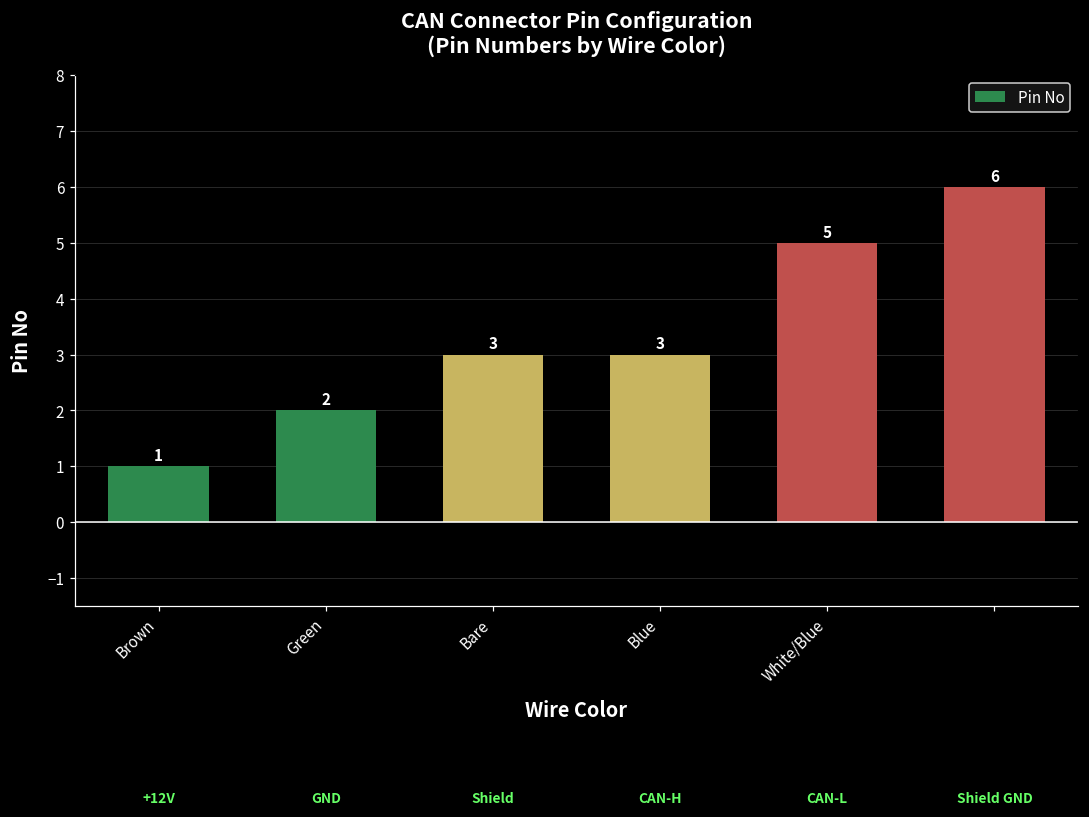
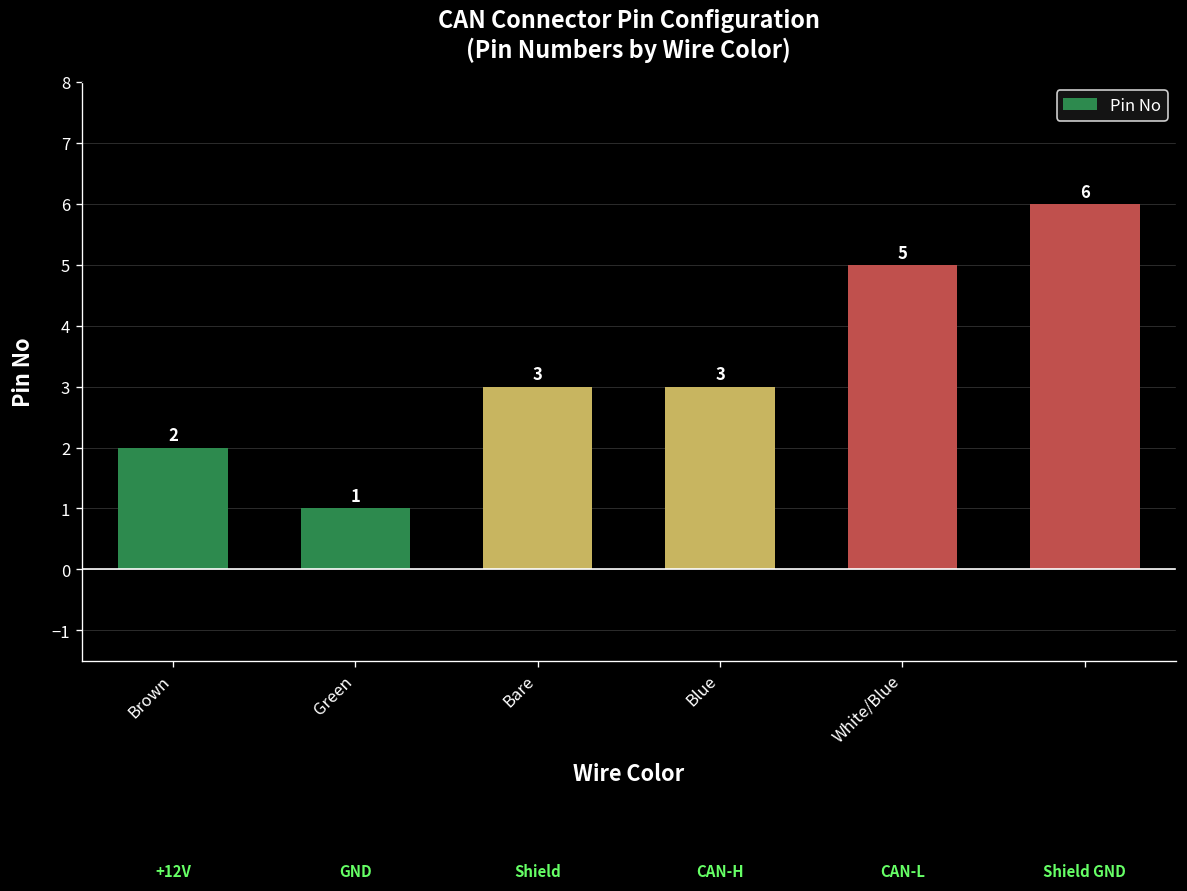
  {
-   "Brown": 1,
-   "Green": 2,
+   "Brown": 2,
+   "Green": 1,
    "Bare": 3,
    "Blue": 3,
    "White/Blue": 5
  }
